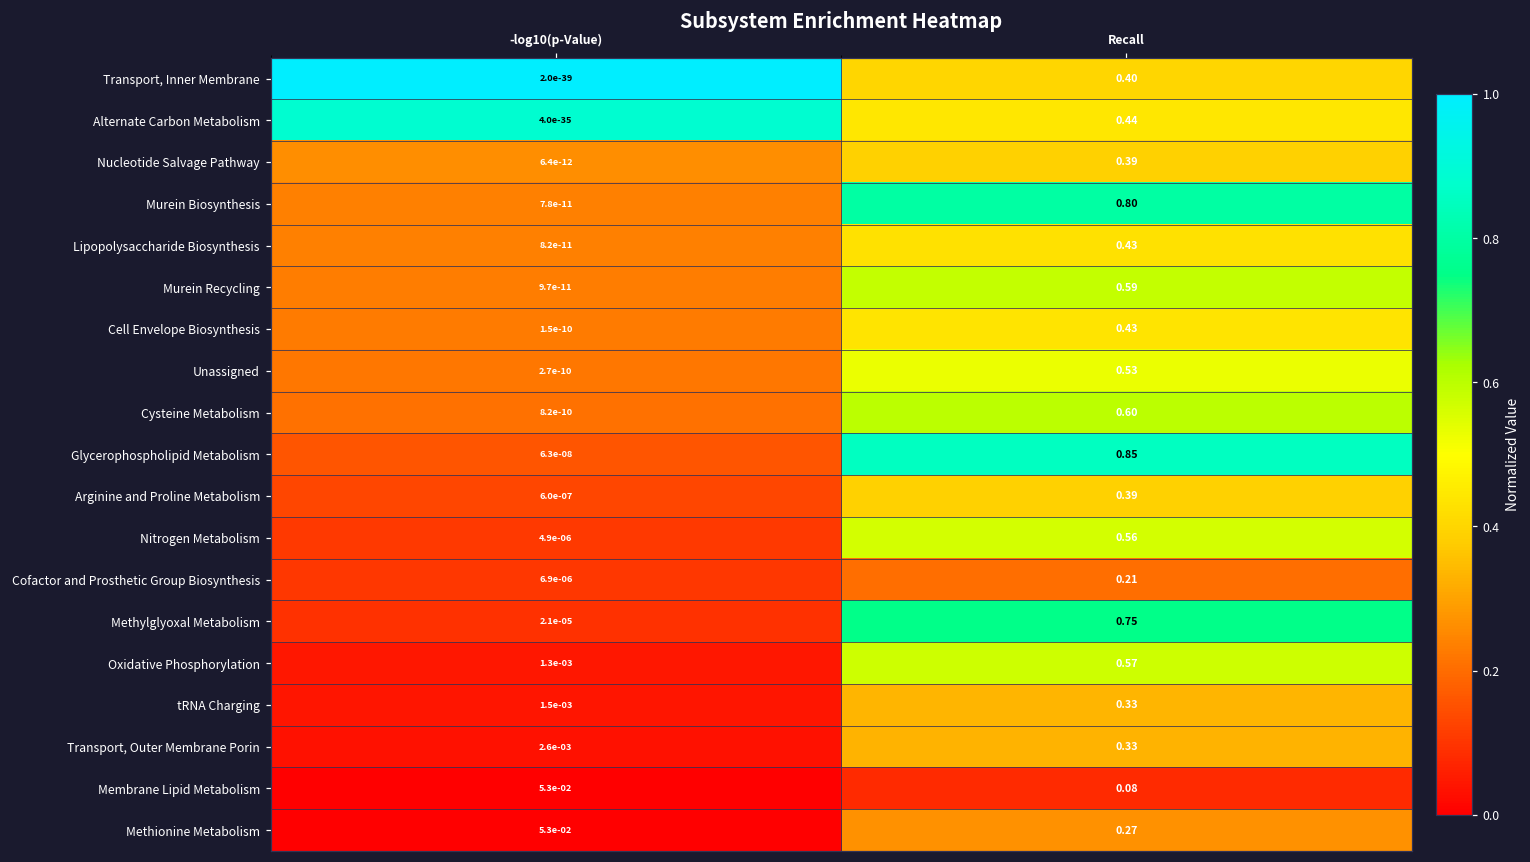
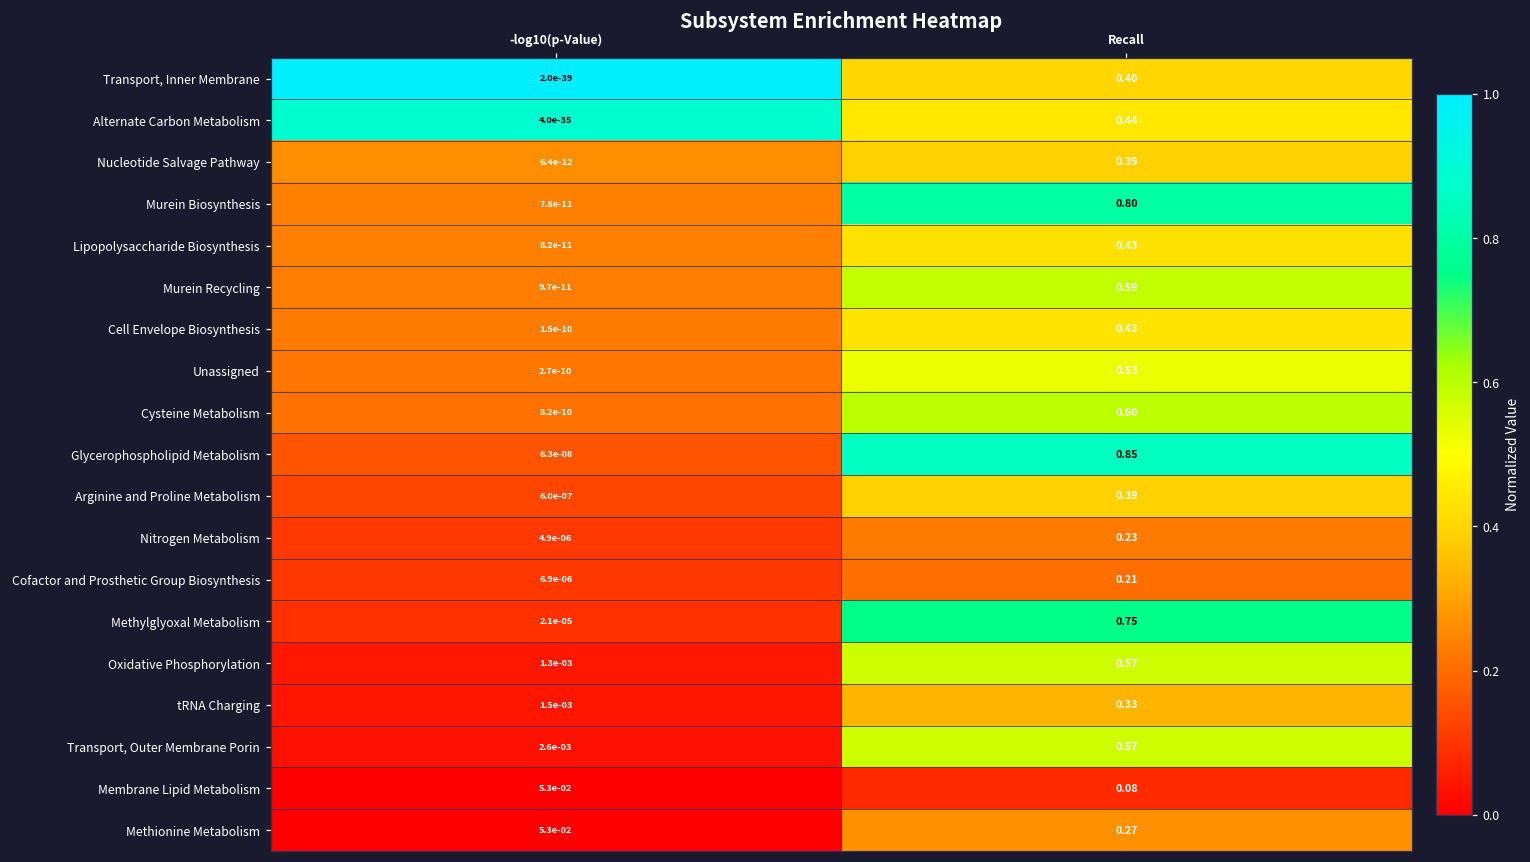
  {
    "Transport, Inner Membrane": {
      "-log10(p-Value)": "2.0e-39",
      "Recall": "0.40"
    },
    "Alternate Carbon Metabolism": {
      "-log10(p-Value)": "4.0e-35",
      "Recall": "0.44"
    },
    "Nucleotide Salvage Pathway": {
      "-log10(p-Value)": "6.4e-12",
      "Recall": "0.39"
    },
    "Murein Biosynthesis": {
      "-log10(p-Value)": "7.8e-11",
      "Recall": "0.80"
    },
    "Lipopolysaccharide Biosynthesis": {
      "-log10(p-Value)": "8.2e-11",
      "Recall": "0.43"
    },
    "Murein Recycling": {
      "-log10(p-Value)": "9.7e-11",
      "Recall": "0.59"
    },
    "Cell Envelope Biosynthesis": {
      "-log10(p-Value)": "1.5e-10",
      "Recall": "0.43"
    },
    "Unassigned": {
      "-log10(p-Value)": "2.7e-10",
      "Recall": "0.53"
    },
    "Cysteine Metabolism": {
      "-log10(p-Value)": "8.2e-10",
      "Recall": "0.60"
    },
    "Glycerophospholipid Metabolism": {
      "-log10(p-Value)": "6.3e-08",
      "Recall": "0.85"
    },
    "Arginine and Proline Metabolism": {
      "-log10(p-Value)": "6.0e-07",
      "Recall": "0.39"
    },
    "Nitrogen Metabolism": {
      "-log10(p-Value)": "4.9e-06",
-     "Recall": "0.56"
+     "Recall": "0.23"
    },
    "Cofactor and Prosthetic Group Biosynthesis": {
      "-log10(p-Value)": "6.9e-06",
      "Recall": "0.21"
    },
    "Methylglyoxal Metabolism": {
      "-log10(p-Value)": "2.1e-05",
      "Recall": "0.75"
    },
    "Oxidative Phosphorylation": {
      "-log10(p-Value)": "1.3e-03",
      "Recall": "0.57"
    },
    "tRNA Charging": {
      "-log10(p-Value)": "1.5e-03",
      "Recall": "0.33"
    },
    "Transport, Outer Membrane Porin": {
      "-log10(p-Value)": "2.6e-03",
-     "Recall": "0.33"
+     "Recall": "0.57"
    },
    "Membrane Lipid Metabolism": {
      "-log10(p-Value)": "5.3e-02",
      "Recall": "0.08"
    },
    "Methionine Metabolism": {
      "-log10(p-Value)": "5.3e-02",
      "Recall": "0.27"
    }
  }
